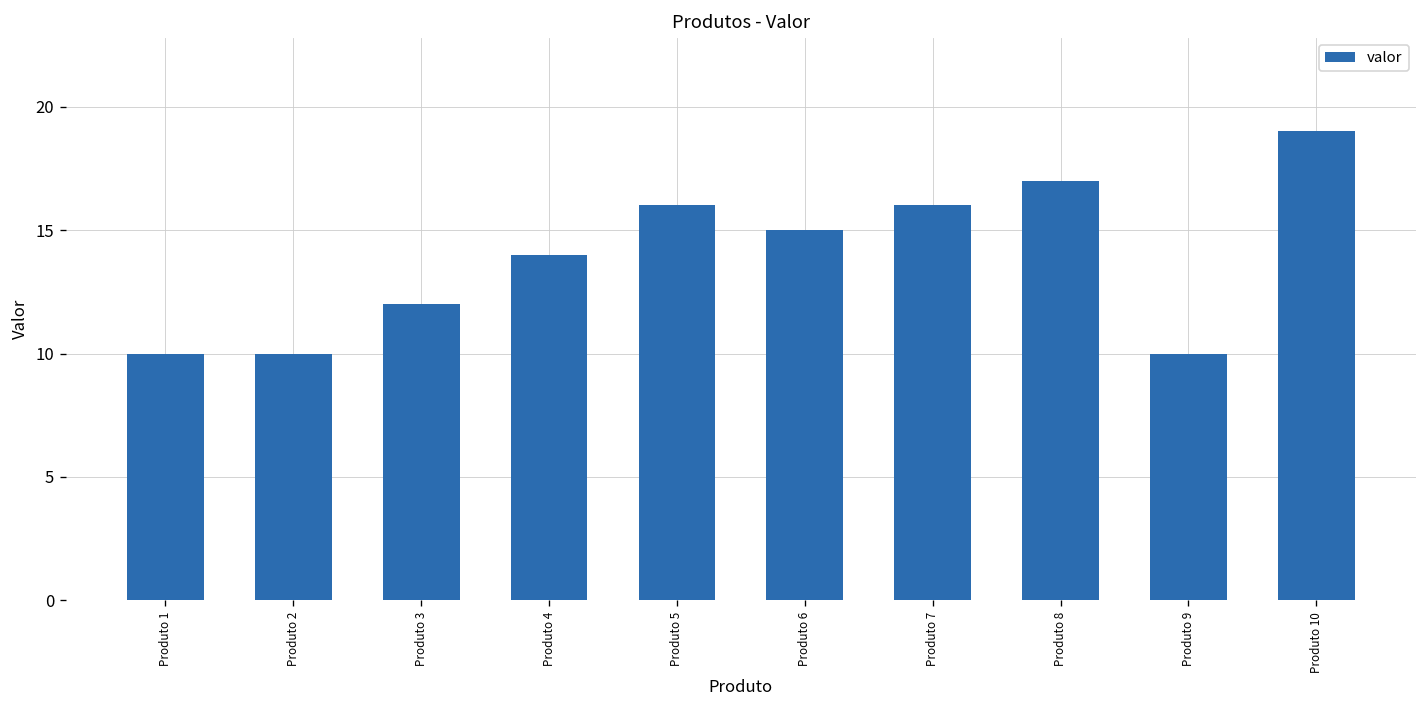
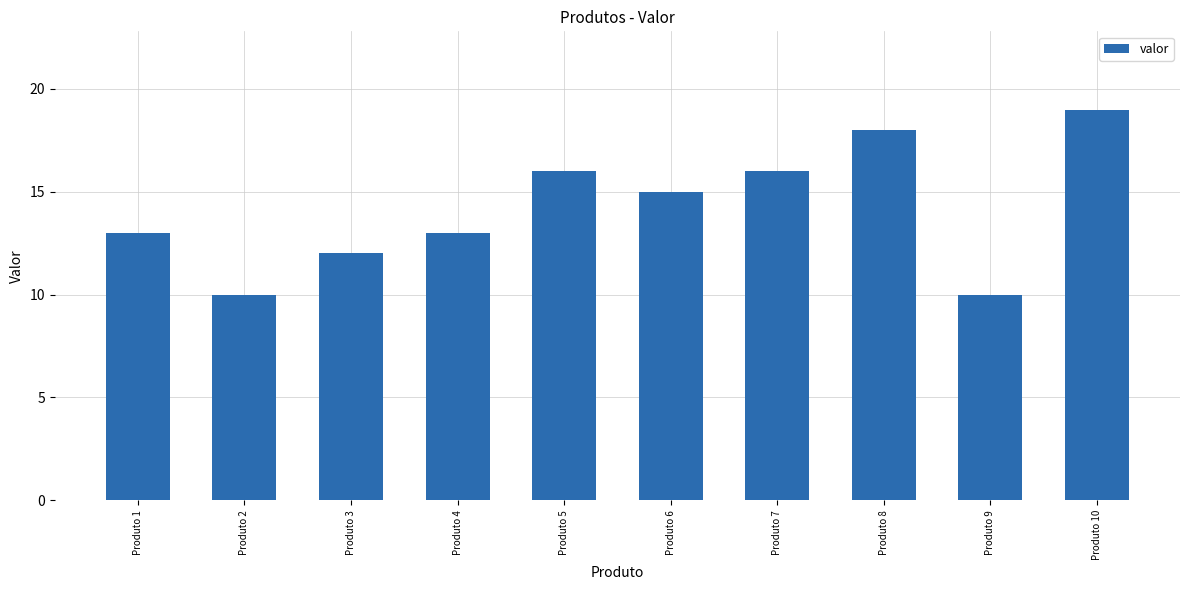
  {
-   "Produto 1": 10,
+   "Produto 1": 13,
    "Produto 2": 10,
    "Produto 3": 12,
-   "Produto 4": 14,
+   "Produto 4": 13,
    "Produto 5": 16,
    "Produto 6": 15,
    "Produto 7": 16,
-   "Produto 8": 17,
+   "Produto 8": 18,
    "Produto 9": 10,
    "Produto 10": 19
  }
